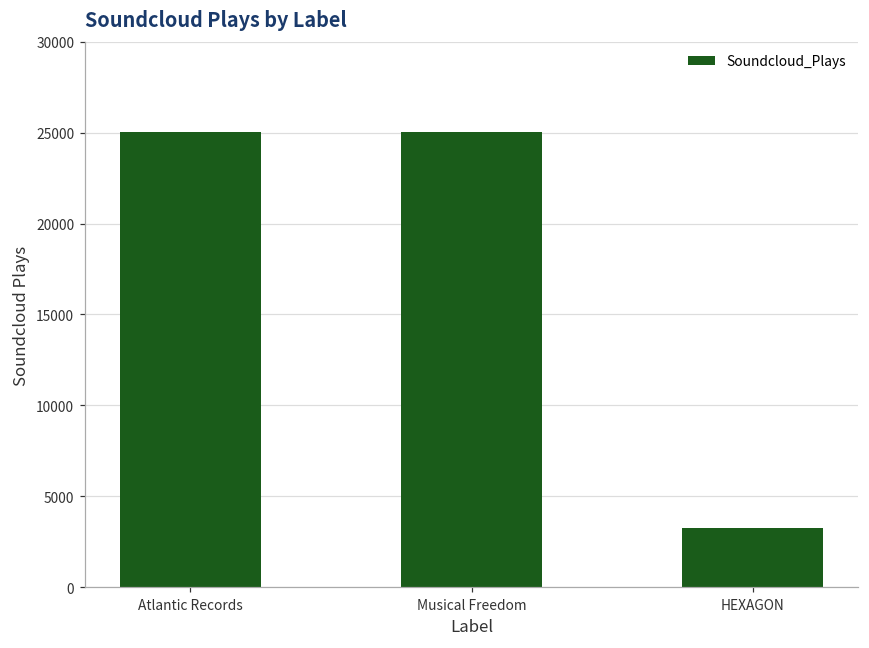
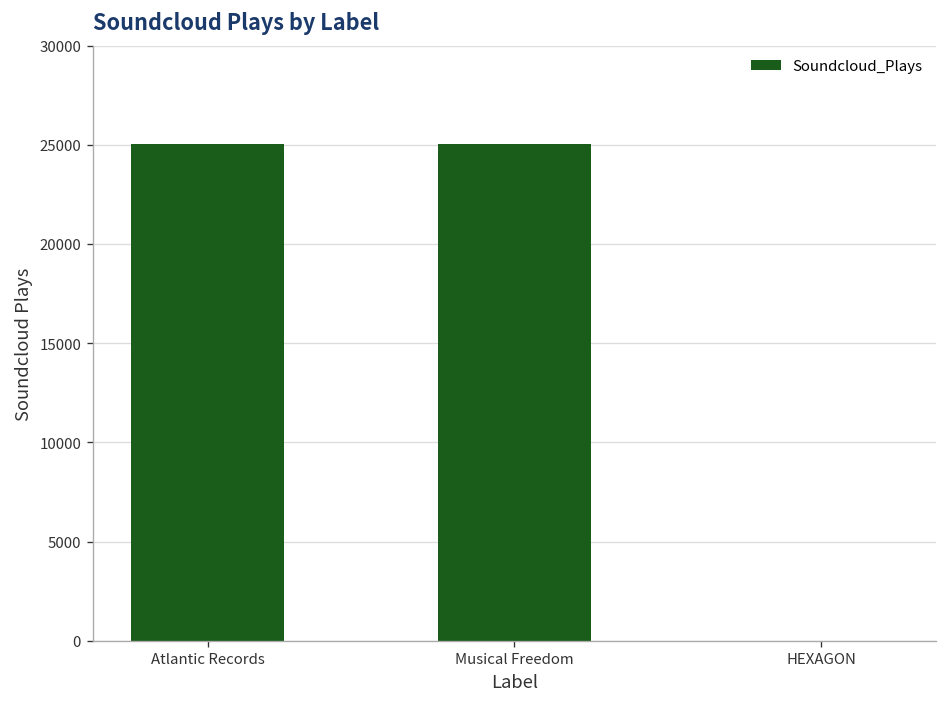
  {
    "Atlantic Records": 25100,
    "Musical Freedom": 25100,
-   "HEXAGON": 3300
+   "HEXAGON": 0
  }
